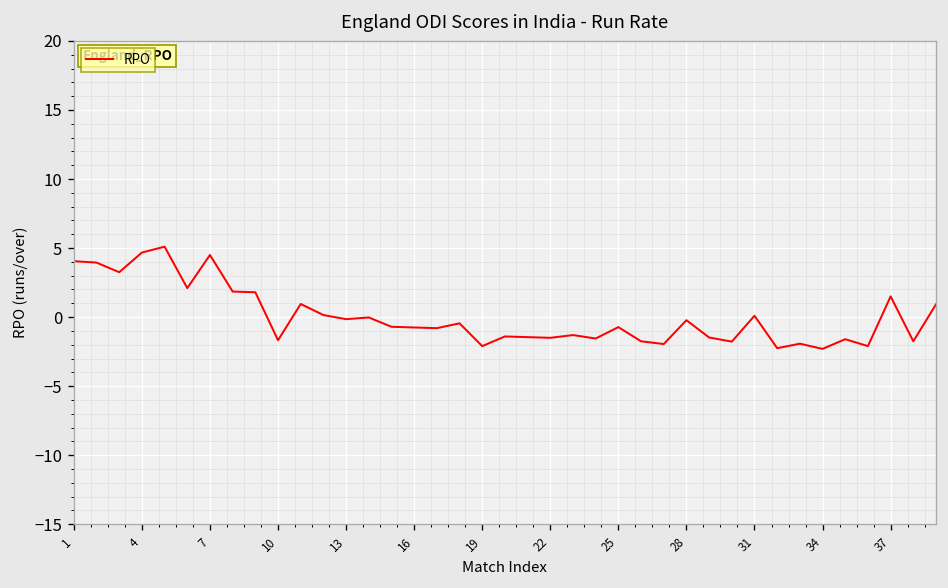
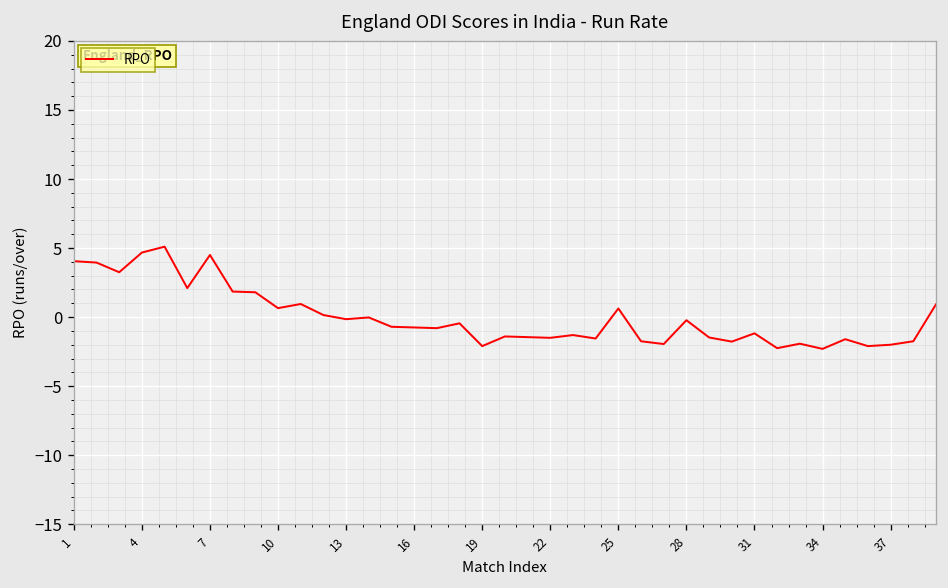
  {
    "1": 4.1,
    "4": 4.7,
    "7": 4.5,
-   "10": -1.7,
+   "10": 0.6,
    "13": -0.2,
    "16": -0.7,
    "19": -2.1,
    "22": -1.5,
-   "25": -0.7,
+   "25": 0.6,
    "28": -0.2,
-   "31": 0.1,
+   "31": -1.2,
    "34": -2.3,
-   "37": 1.5
+   "37": -2.0
  }
